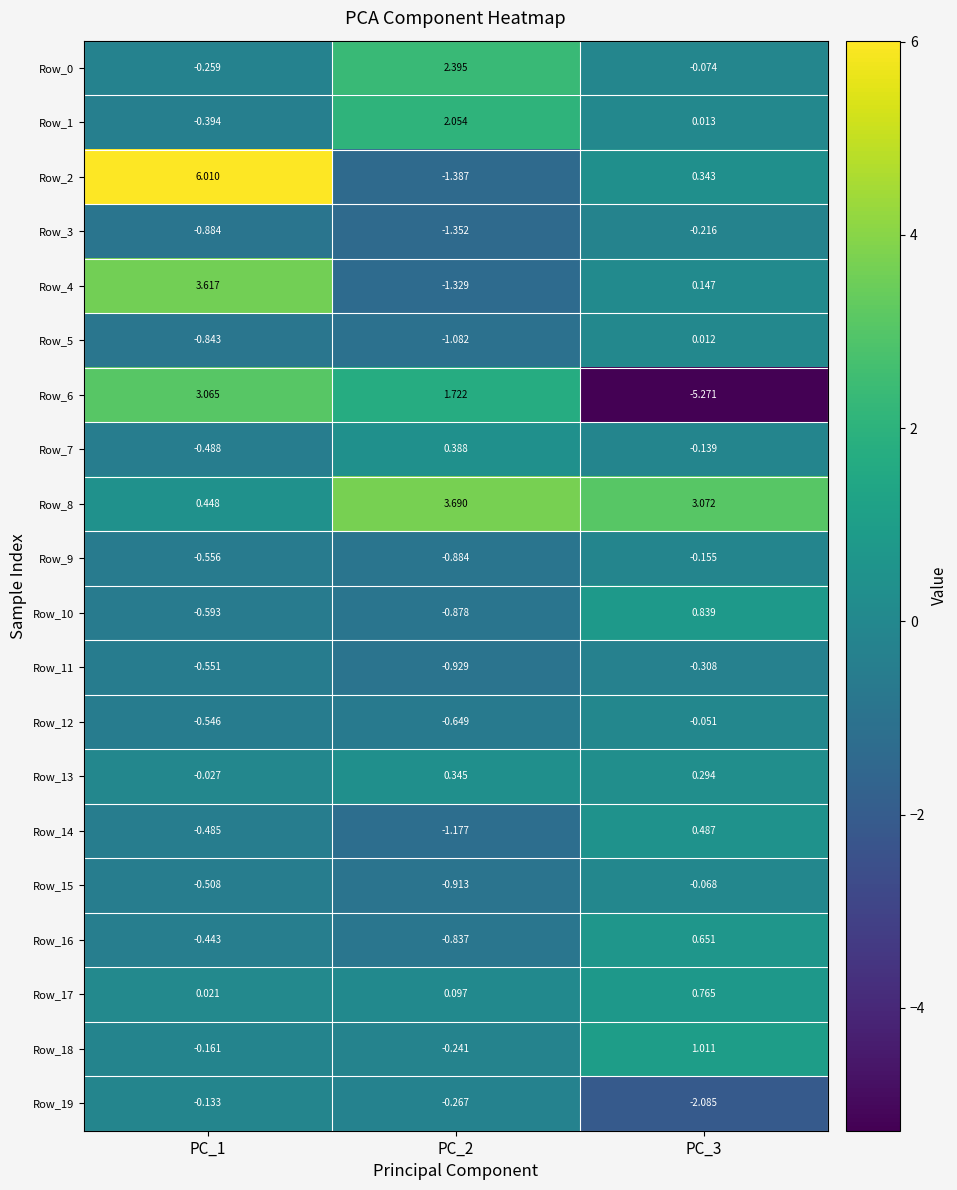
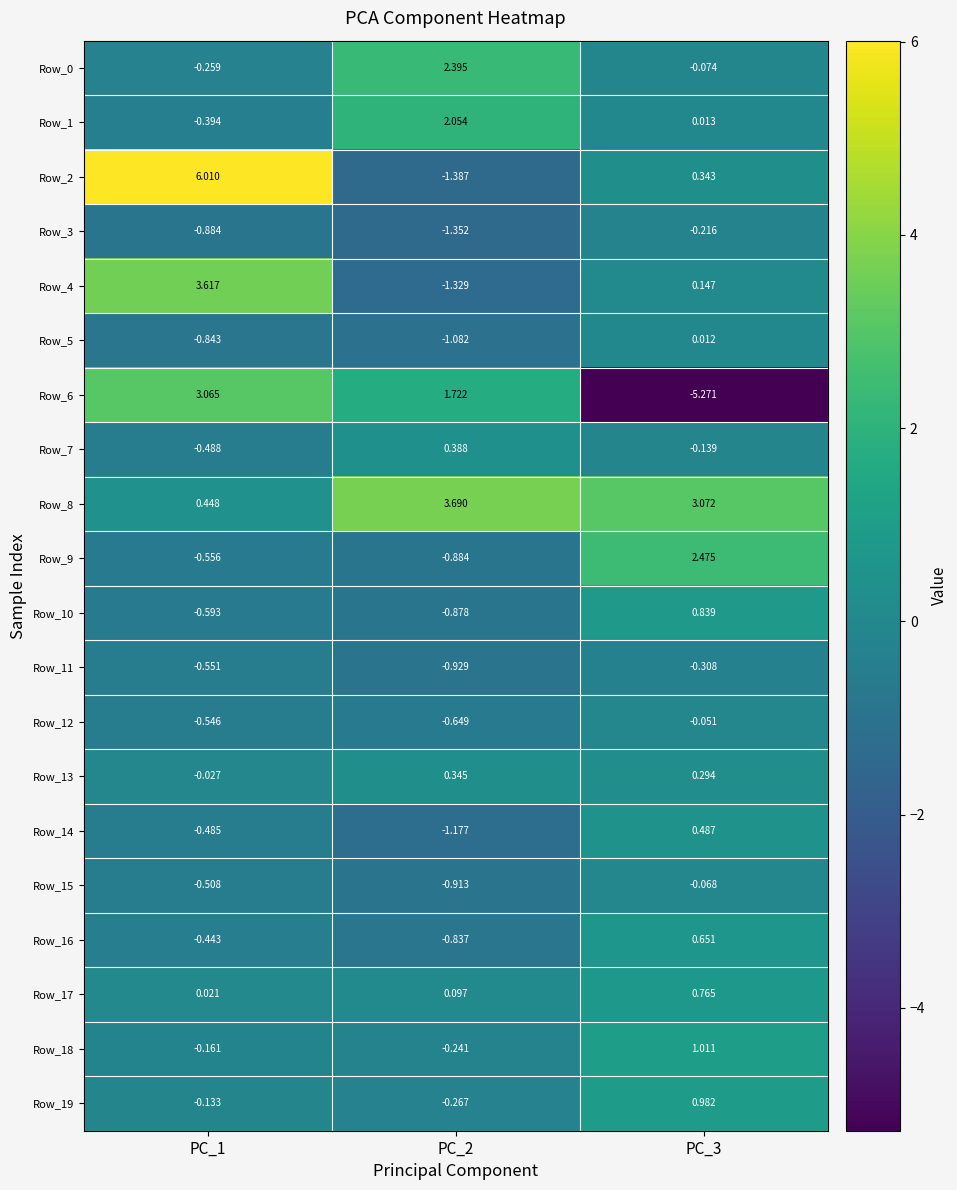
  {
    "Row_0": {
      "PC_1": -0.259,
      "PC_2": 2.395,
      "PC_3": -0.074
    },
    "Row_1": {
      "PC_1": -0.394,
      "PC_2": 2.054,
      "PC_3": 0.013
    },
    "Row_2": {
      "PC_1": 6.010,
      "PC_2": -1.387,
      "PC_3": 0.343
    },
    "Row_3": {
      "PC_1": -0.884,
      "PC_2": -1.352,
      "PC_3": -0.216
    },
    "Row_4": {
      "PC_1": 3.617,
      "PC_2": -1.329,
      "PC_3": 0.147
    },
    "Row_5": {
      "PC_1": -0.843,
      "PC_2": -1.082,
      "PC_3": 0.012
    },
    "Row_6": {
      "PC_1": 3.065,
      "PC_2": 1.722,
      "PC_3": -5.271
    },
    "Row_7": {
      "PC_1": -0.488,
      "PC_2": 0.388,
      "PC_3": -0.139
    },
    "Row_8": {
      "PC_1": 0.448,
      "PC_2": 3.690,
      "PC_3": 3.072
    },
    "Row_9": {
      "PC_1": -0.556,
      "PC_2": -0.884,
-     "PC_3": -0.155
+     "PC_3": 2.475
    },
    "Row_10": {
      "PC_1": -0.593,
      "PC_2": -0.878,
      "PC_3": 0.839
    },
    "Row_11": {
      "PC_1": -0.551,
      "PC_2": -0.929,
      "PC_3": -0.308
    },
    "Row_12": {
      "PC_1": -0.546,
      "PC_2": -0.649,
      "PC_3": -0.051
    },
    "Row_13": {
      "PC_1": -0.027,
      "PC_2": 0.345,
      "PC_3": 0.294
    },
    "Row_14": {
      "PC_1": -0.485,
      "PC_2": -1.177,
      "PC_3": 0.487
    },
    "Row_15": {
      "PC_1": -0.508,
      "PC_2": -0.913,
      "PC_3": -0.068
    },
    "Row_16": {
      "PC_1": -0.443,
      "PC_2": -0.837,
      "PC_3": 0.651
    },
    "Row_17": {
      "PC_1": 0.021,
      "PC_2": 0.097,
      "PC_3": 0.765
    },
    "Row_18": {
      "PC_1": -0.161,
      "PC_2": -0.241,
      "PC_3": 1.011
    },
    "Row_19": {
      "PC_1": -0.133,
      "PC_2": -0.267,
-     "PC_3": -2.085
+     "PC_3": 0.982
    }
  }
